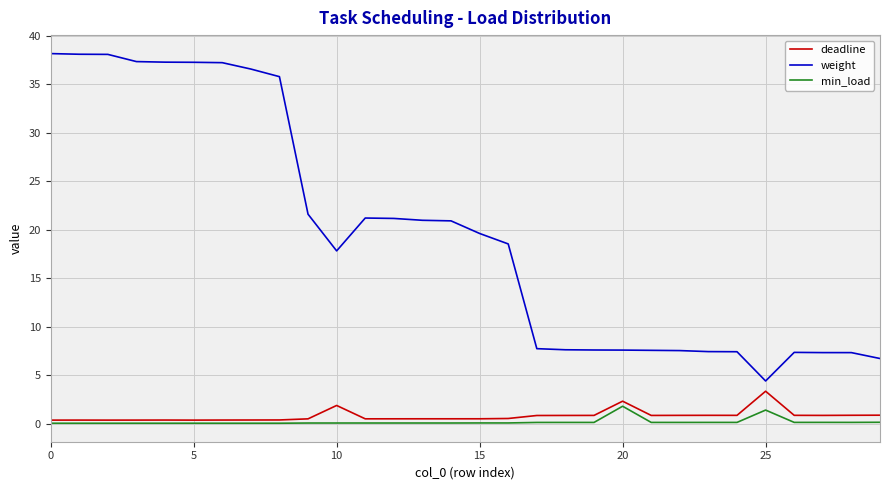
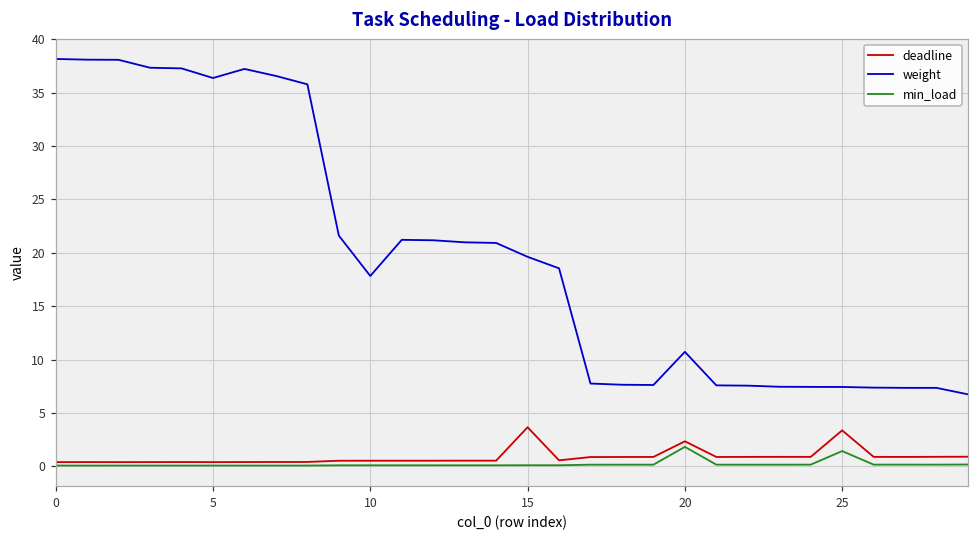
  {
    "deadline": {
      "0": 0,
      "5": 0,
-     "10": 2,
-     "15": 1,
+     "10": 1,
+     "15": 4,
      "20": 2,
      "25": 3
    },
    "weight": {
      "0": 38,
-     "5": 37,
+     "5": 36,
      "10": 18,
      "15": 20,
-     "20": 8,
-     "25": 4
+     "20": 11,
+     "25": 7
    },
    "min_load": {
      "0": 0,
      "5": 0,
      "10": 0,
      "15": 0,
      "20": 2,
      "25": 1
    }
  }
